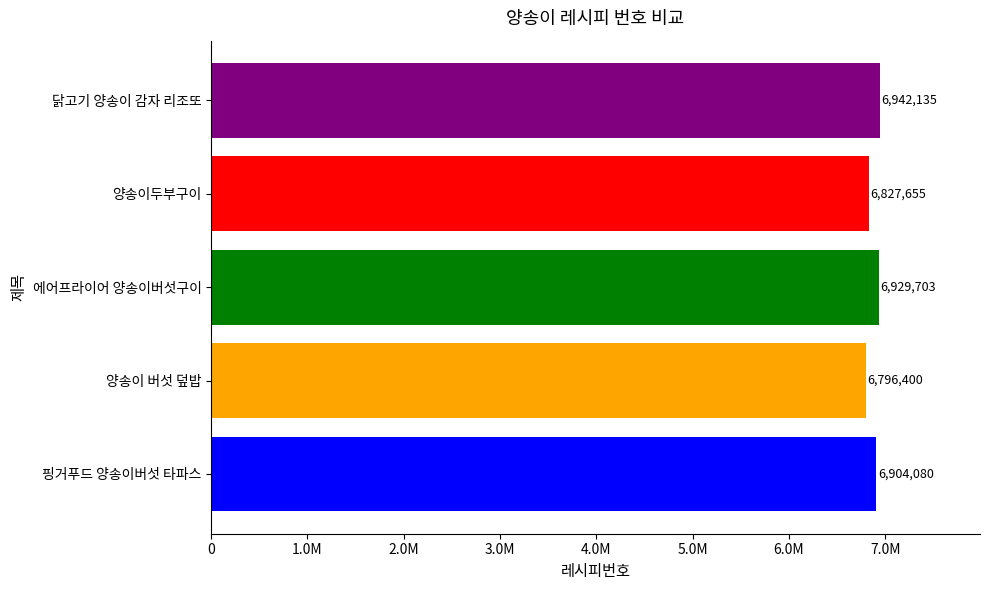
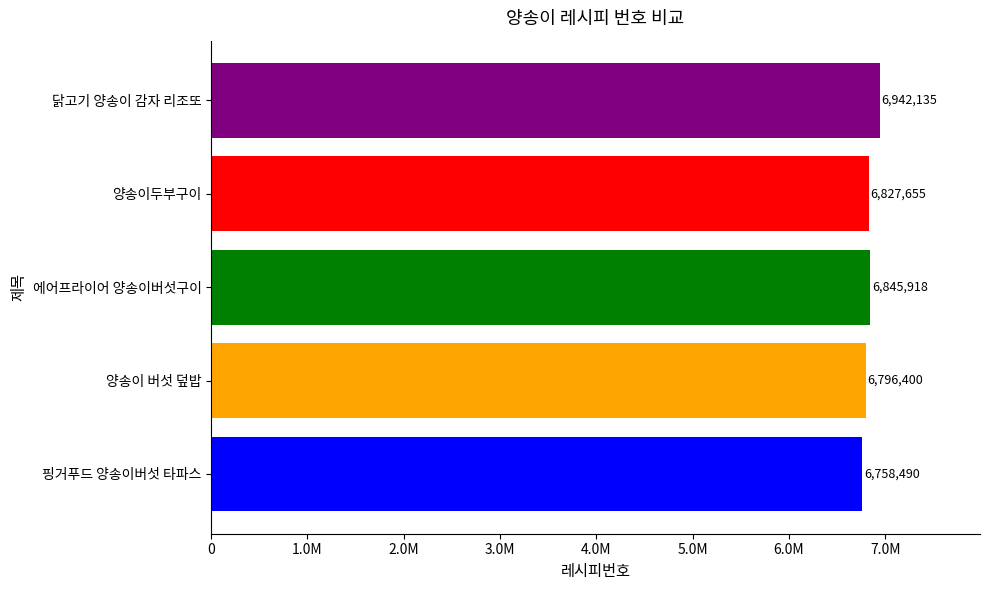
  {
    "닭고기 양송이 감자 리조또": "6,942,135",
    "양송이두부구이": "6,827,655",
-   "에어프라이어 양송이버섯구이": "6,929,703",
+   "에어프라이어 양송이버섯구이": "6,845,918",
    "양송이 버섯 덮밥": "6,796,400",
-   "핑거푸드 양송이버섯 타파스": "6,904,080"
+   "핑거푸드 양송이버섯 타파스": "6,758,490"
  }
